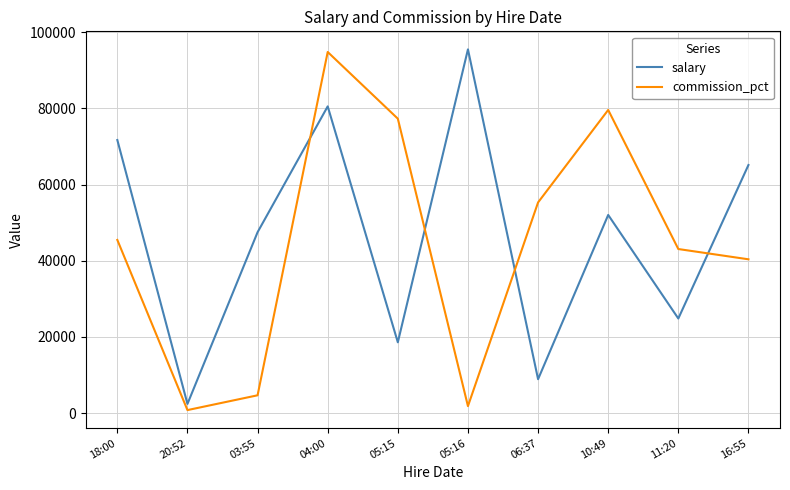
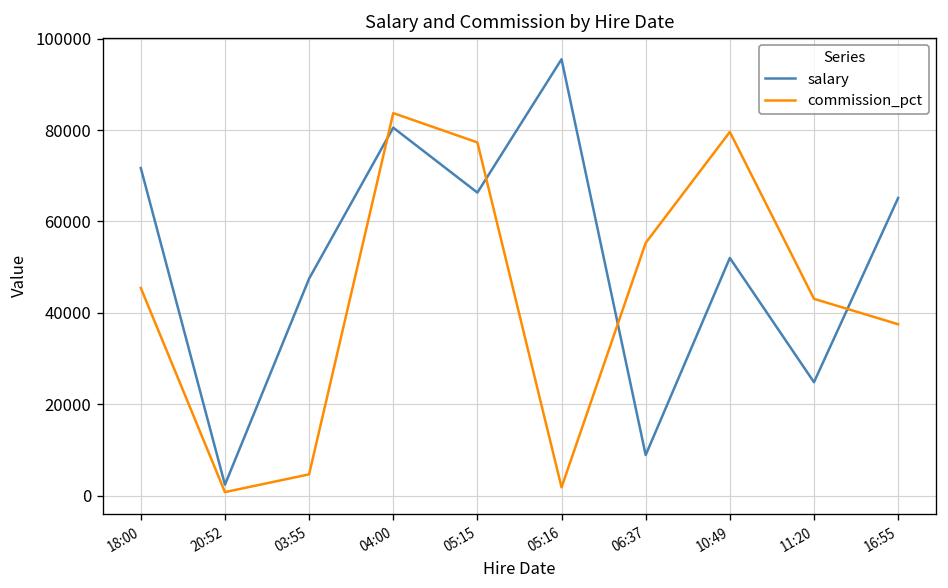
  {
    "salary": {
      "18:00": 72000,
      "20:52": 2000,
      "03:55": 47000,
      "04:00": 81000,
-     "05:15": 19000,
+     "05:15": 66000,
      "05:16": 95000,
      "06:37": 9000,
      "10:49": 52000,
      "11:20": 25000,
      "16:55": 65000
    },
    "commission_pct": {
      "18:00": 45000,
      "20:52": 1000,
      "03:55": 5000,
-     "04:00": 95000,
+     "04:00": 84000,
      "05:15": 77000,
      "05:16": 2000,
      "06:37": 55000,
      "10:49": 80000,
      "11:20": 43000,
-     "16:55": 40000
+     "16:55": 38000
    }
  }
